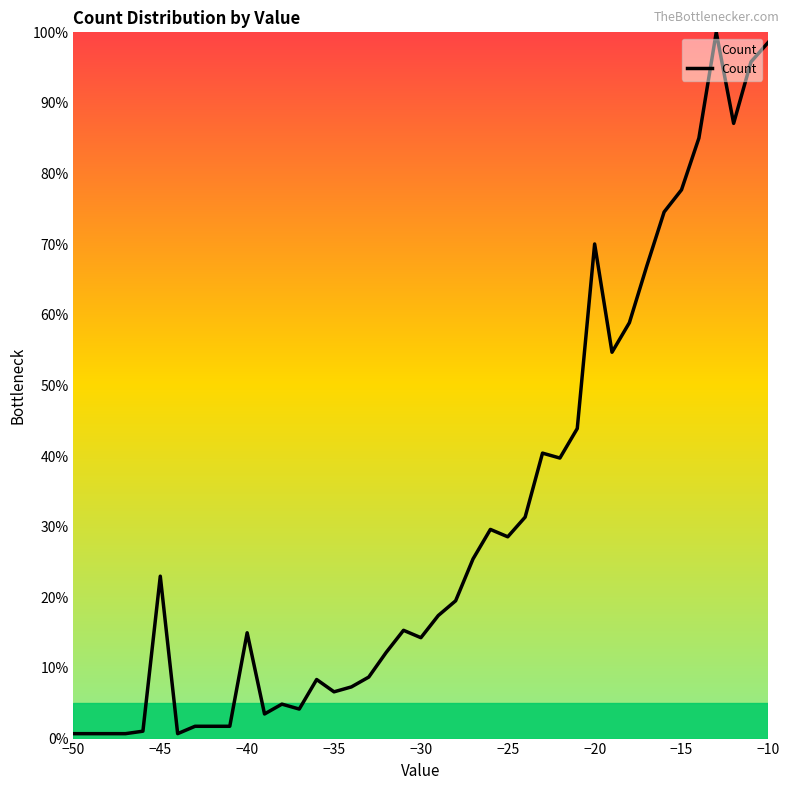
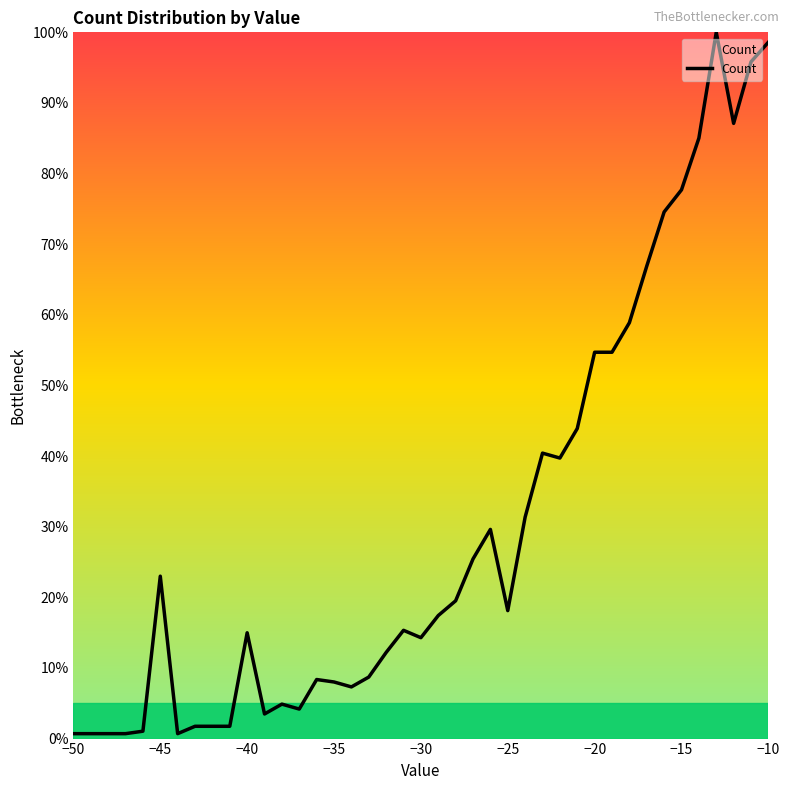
  {
    "−45": "23%",
    "−40": "15%",
-   "−35": "7%",
+   "−35": "8%",
    "−30": "14%",
-   "−25": "29%",
-   "−20": "70%",
+   "−25": "18%",
+   "−20": "55%",
    "−15": "78%",
    "−10": "99%"
  }
